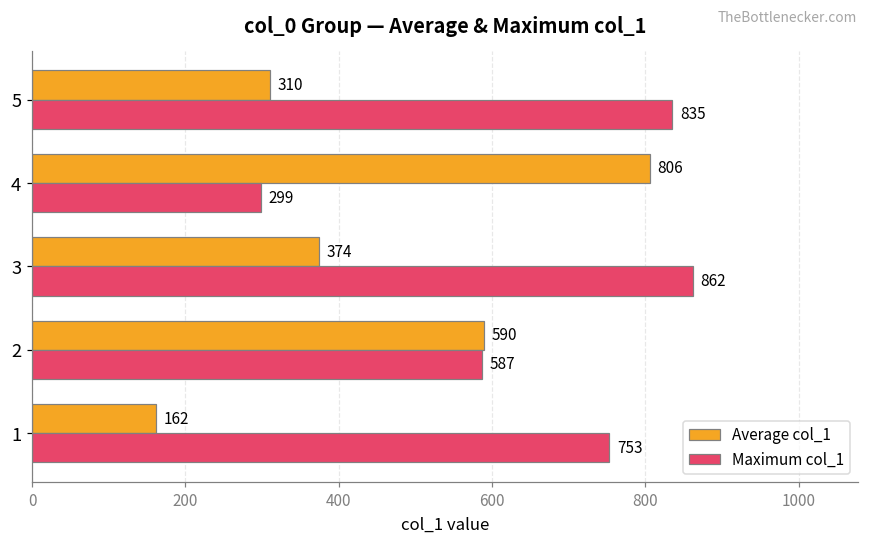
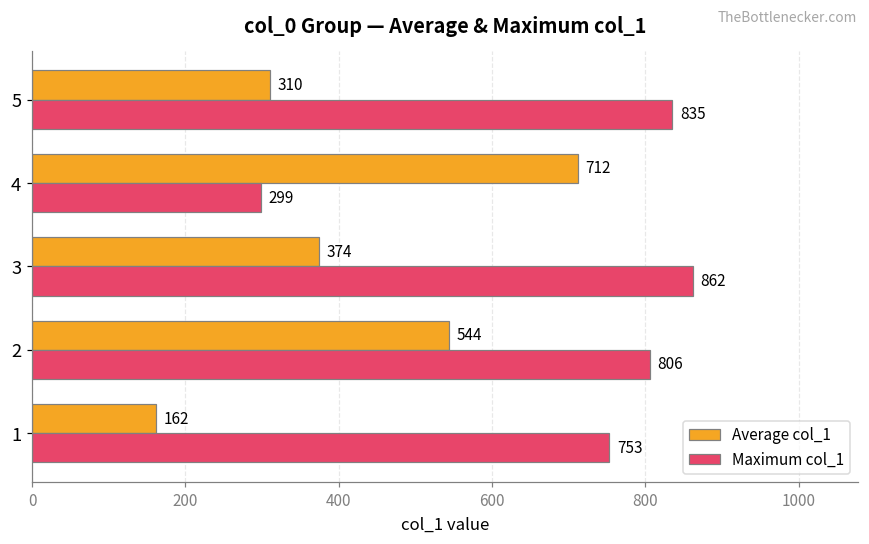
  {
    "Average col_1": {
      "5": 310,
-     "4": 806,
+     "4": 712,
      "3": 374,
-     "2": 590,
+     "2": 544,
      "1": 162
    },
    "Maximum col_1": {
      "5": 835,
      "4": 299,
      "3": 862,
-     "2": 587,
+     "2": 806,
      "1": 753
    }
  }
